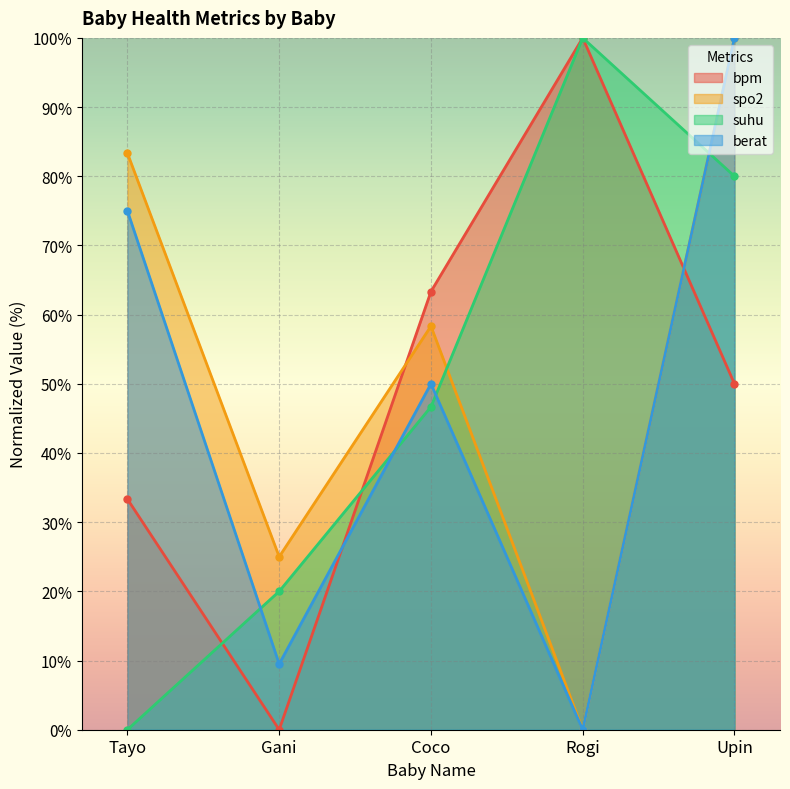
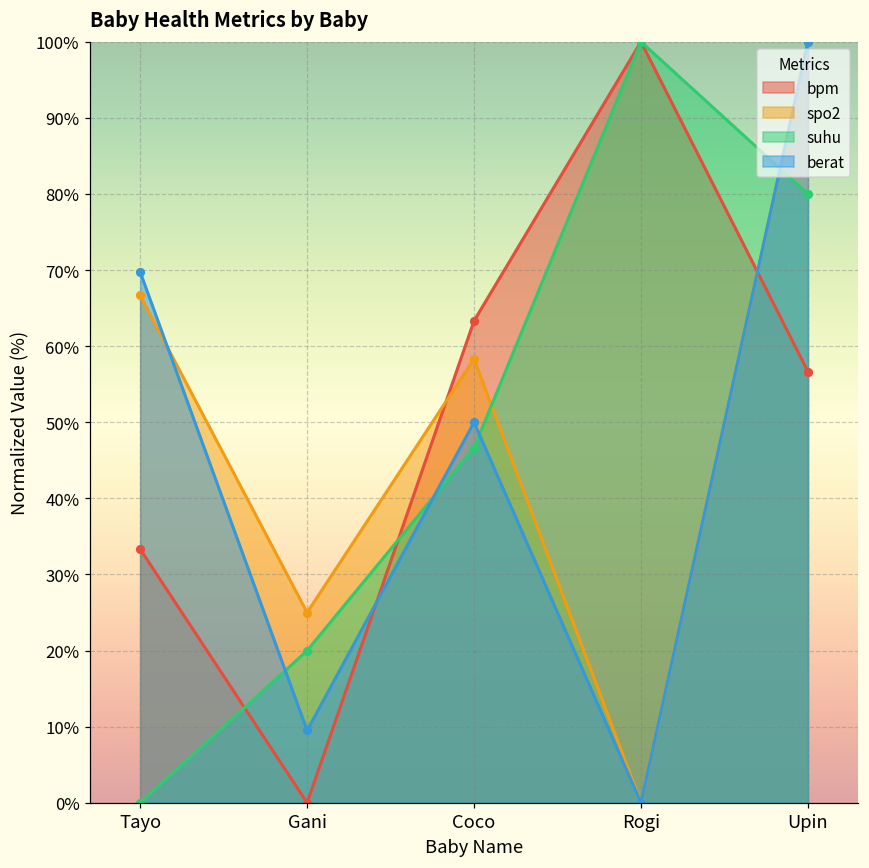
  {
    "bpm": {
      "Tayo": "33%",
      "Gani": "0%",
      "Coco": "63%",
-     "Upin": "50%"
+     "Upin": "57%"
    },
    "spo2": {
-     "Tayo": "83%",
+     "Tayo": "67%",
      "Gani": "25%",
      "Coco": "58%"
    },
    "suhu": {
      "Tayo": "0%",
      "Gani": "20%",
      "Coco": "47%",
      "Upin": "80%"
    },
    "berat": {
-     "Tayo": "75%",
+     "Tayo": "70%",
      "Gani": "10%",
      "Coco": "50%"
    }
  }
